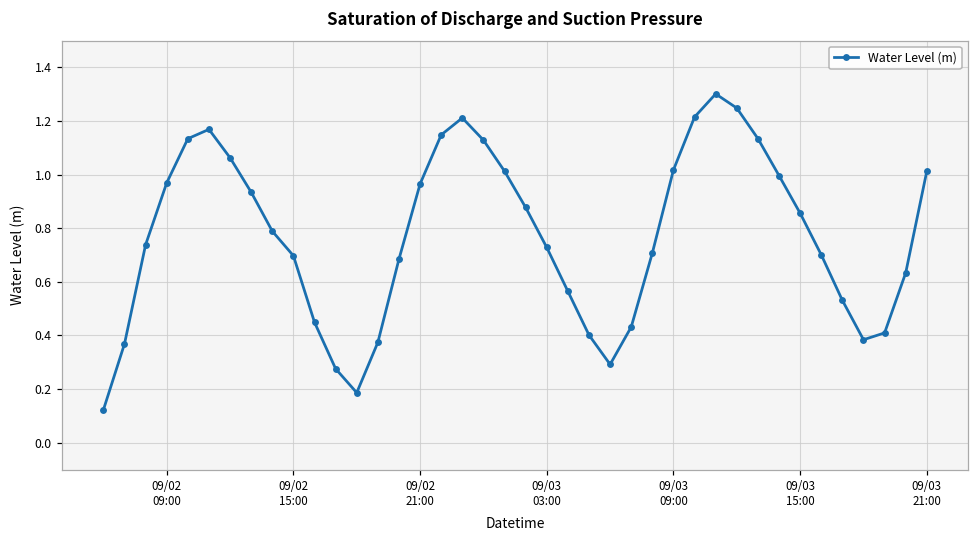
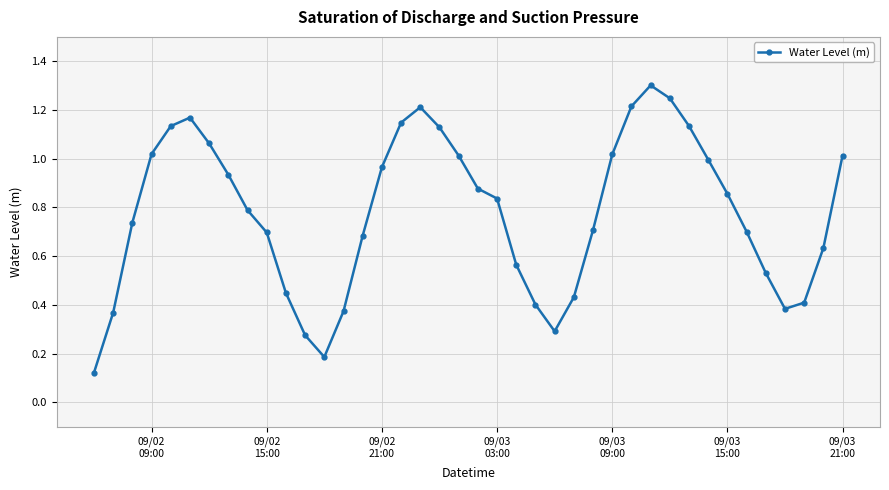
  {
-   "09/02 09:00": 0.97,
+   "09/02 09:00": 1.02,
    "09/02 15:00": 0.70,
    "09/02 21:00": 0.97,
-   "09/03 03:00": 0.73,
+   "09/03 03:00": 0.84,
    "09/03 09:00": 1.02,
    "09/03 15:00": 0.86,
    "09/03 21:00": 1.01
  }
